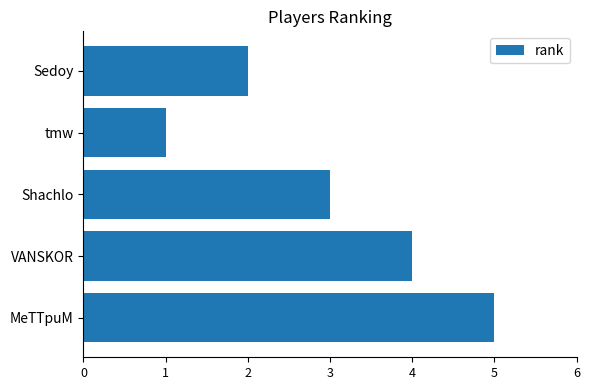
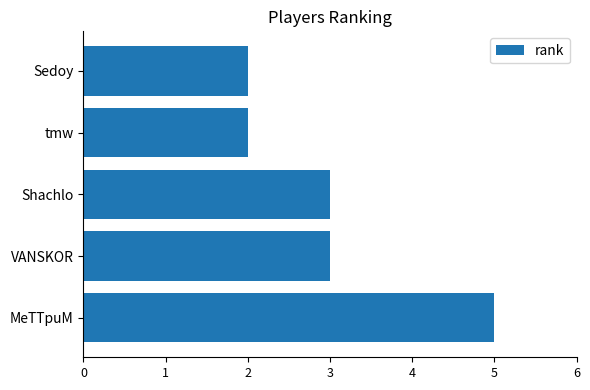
  {
    "Sedoy": 2,
-   "tmw": 1,
+   "tmw": 2,
    "Shachlo": 3,
-   "VANSKOR": 4,
+   "VANSKOR": 3,
    "MeTTpuM": 5
  }
